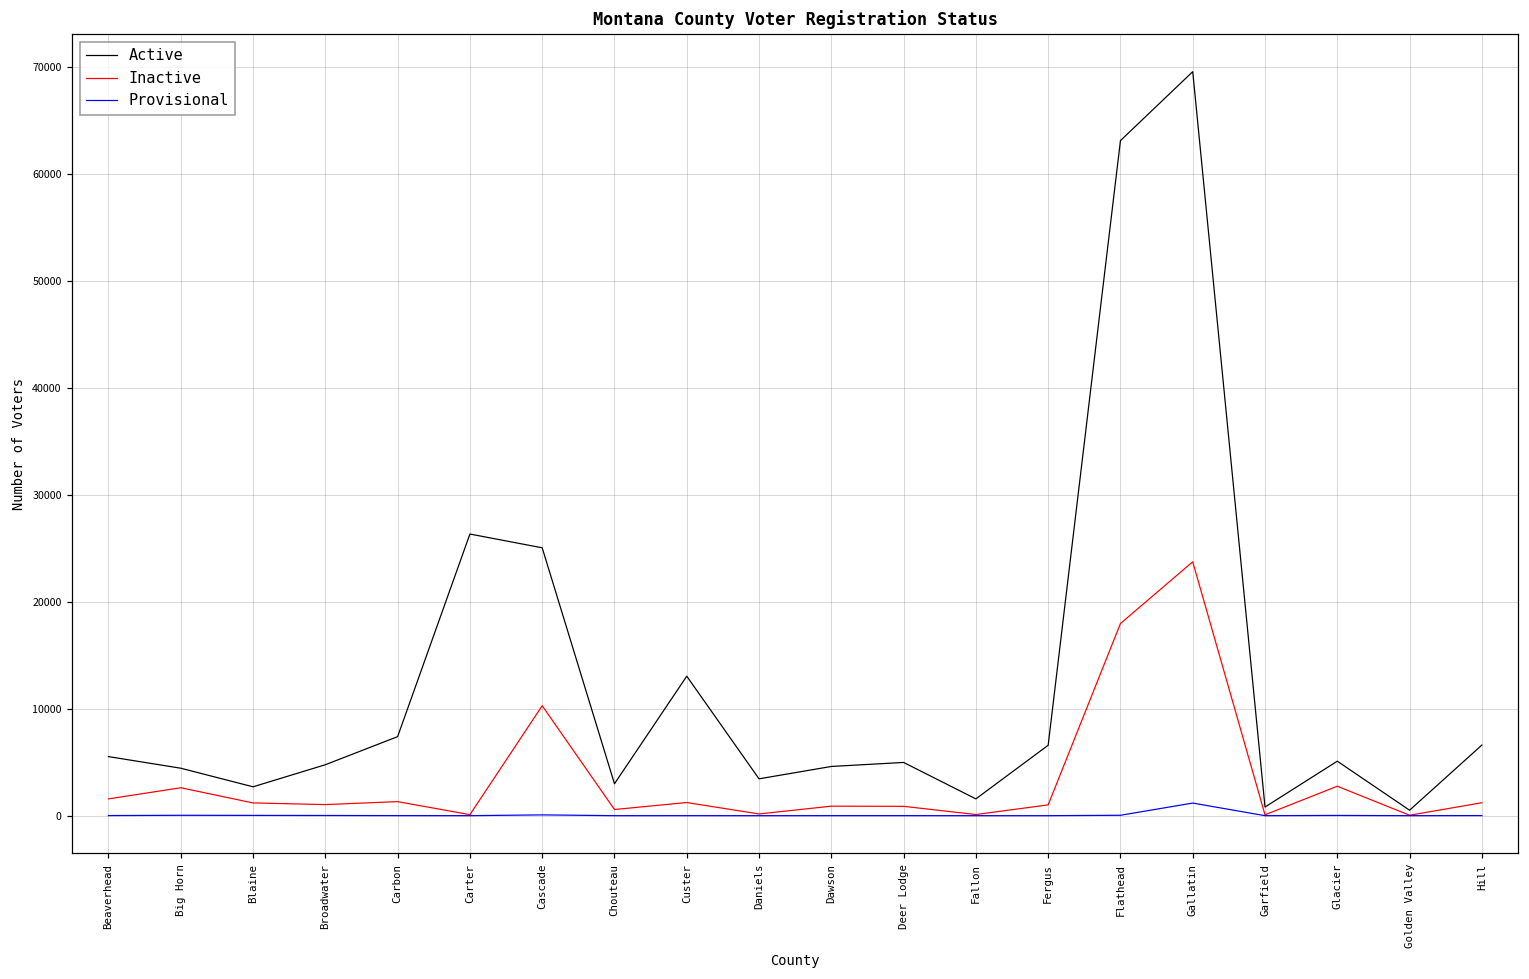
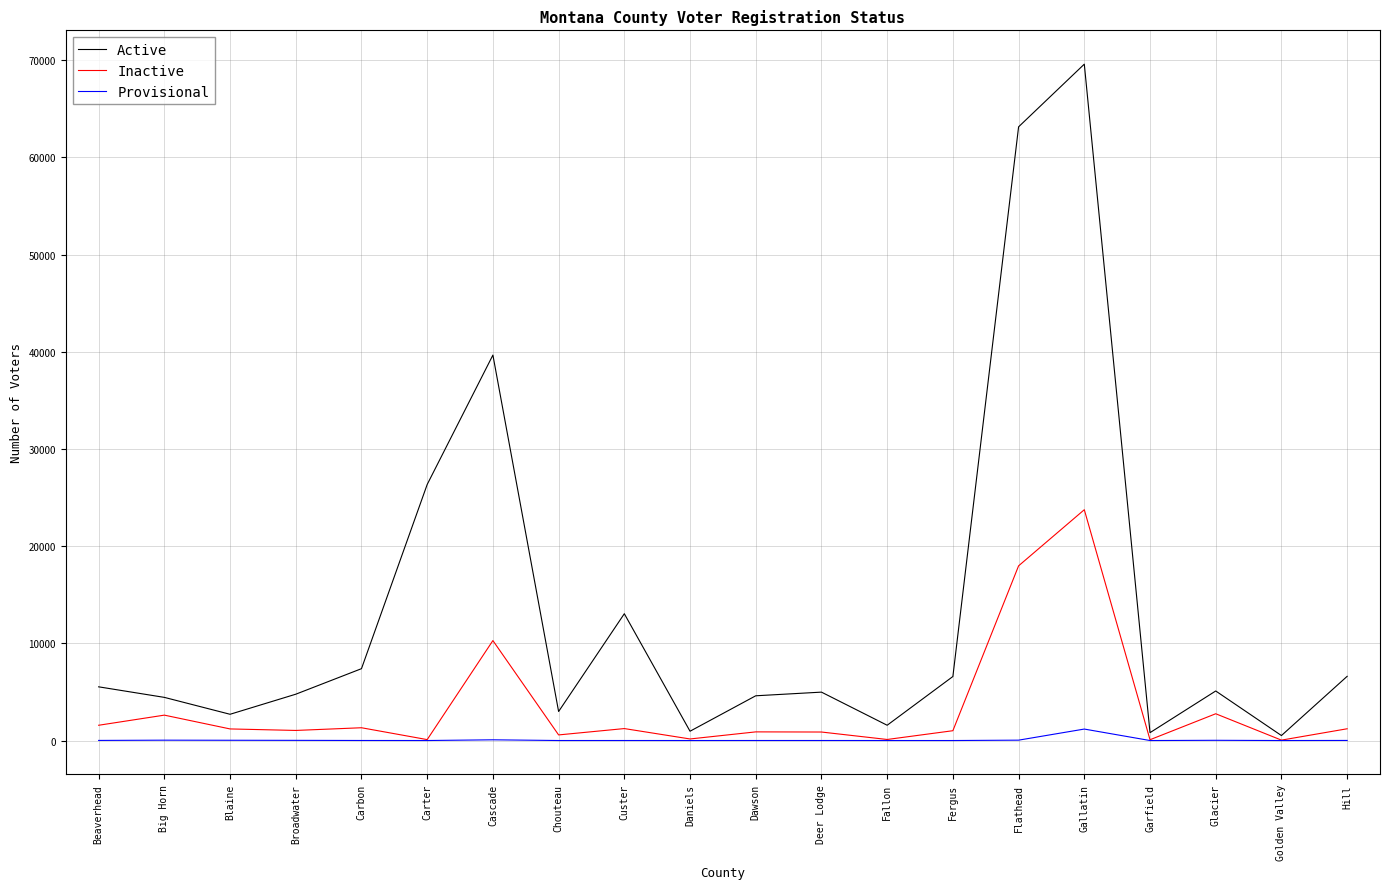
  {
    "Active": {
      "Beaverhead": 6000,
      "Big Horn": 4000,
      "Blaine": 3000,
      "Broadwater": 5000,
      "Carbon": 7000,
      "Carter": 26000,
-     "Cascade": 25000,
+     "Cascade": 40000,
      "Chouteau": 3000,
      "Custer": 13000,
-     "Daniels": 3000,
+     "Daniels": 1000,
      "Dawson": 5000,
      "Deer Lodge": 5000,
      "Fallon": 2000,
      "Fergus": 7000,
      "Flathead": 63000,
      "Gallatin": 70000,
      "Garfield": 1000,
      "Glacier": 5000,
      "Golden Valley": 1000,
      "Hill": 7000
    },
    "Inactive": {
      "Beaverhead": 2000,
      "Big Horn": 3000,
      "Blaine": 1000,
      "Broadwater": 1000,
      "Carbon": 1000,
      "Cascade": 10000,
      "Chouteau": 1000,
      "Custer": 1000,
      "Dawson": 1000,
      "Deer Lodge": 1000,
      "Fergus": 1000,
      "Flathead": 18000,
      "Gallatin": 24000,
      "Glacier": 3000,
      "Hill": 1000
    },
    "Provisional": {
      "Beaverhead": 0,
      "Big Horn": 0,
      "Blaine": 0,
      "Broadwater": 0,
      "Carbon": 0,
      "Cascade": 0,
      "Chouteau": 0,
      "Custer": 0,
      "Dawson": 0,
      "Deer Lodge": 0,
      "Fergus": 0,
      "Flathead": 0,
      "Gallatin": 1000,
      "Glacier": 0,
      "Hill": 0
    }
  }
